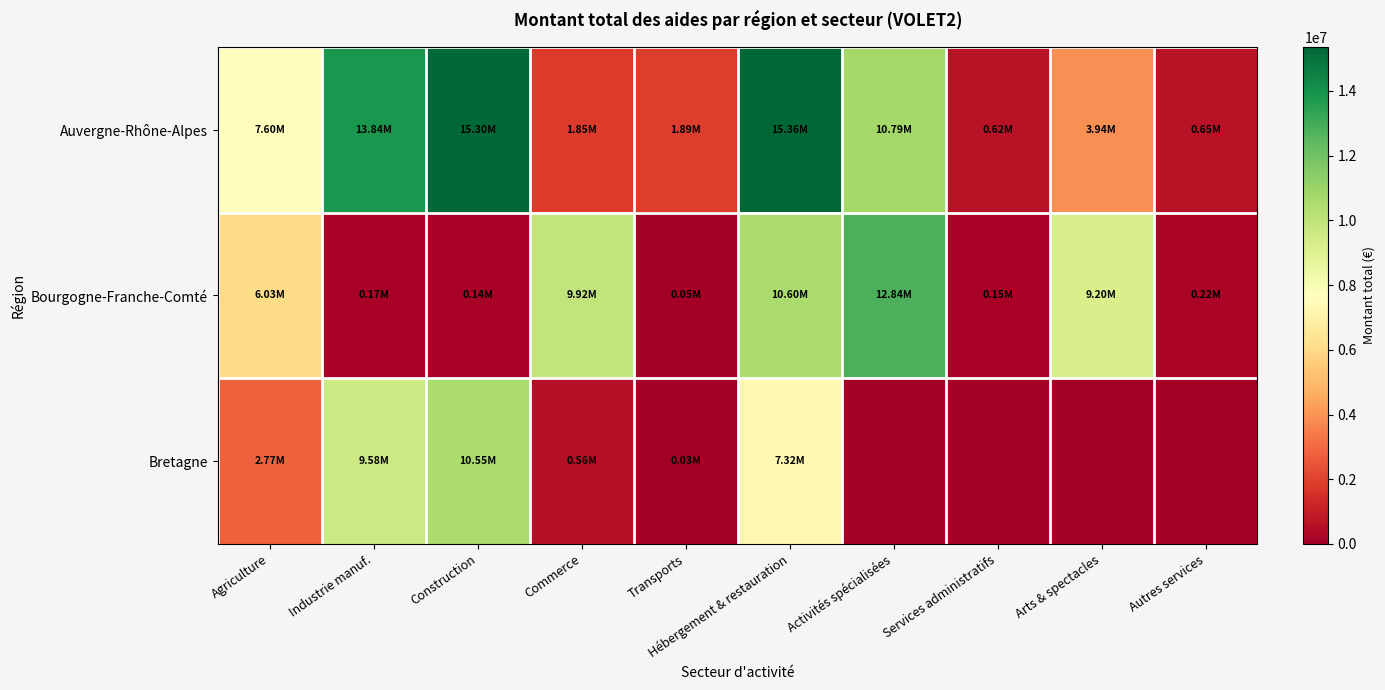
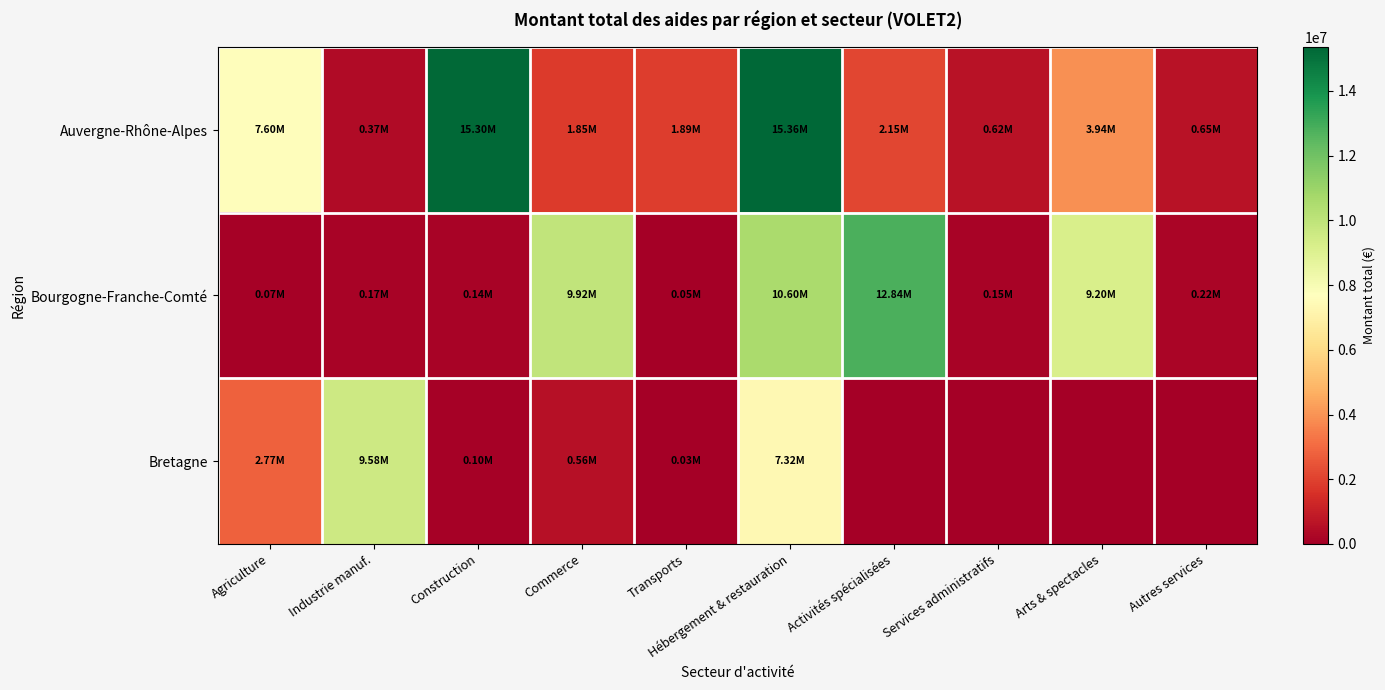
  {
    "Auvergne-Rhône-Alpes": {
      "Agriculture": "7.60M",
-     "Industrie manuf.": "13.84M",
+     "Industrie manuf.": "0.37M",
      "Construction": "15.30M",
      "Commerce": "1.85M",
      "Transports": "1.89M",
      "Hébergement & restauration": "15.36M",
-     "Activités spécialisées": "10.79M",
+     "Activités spécialisées": "2.15M",
      "Services administratifs": "0.62M",
      "Arts & spectacles": "3.94M",
      "Autres services": "0.65M"
    },
    "Bourgogne-Franche-Comté": {
-     "Agriculture": "6.03M",
+     "Agriculture": "0.07M",
      "Industrie manuf.": "0.17M",
      "Construction": "0.14M",
      "Commerce": "9.92M",
      "Transports": "0.05M",
      "Hébergement & restauration": "10.60M",
      "Activités spécialisées": "12.84M",
      "Services administratifs": "0.15M",
      "Arts & spectacles": "9.20M",
      "Autres services": "0.22M"
    },
    "Bretagne": {
      "Agriculture": "2.77M",
      "Industrie manuf.": "9.58M",
-     "Construction": "10.55M",
+     "Construction": "0.10M",
      "Commerce": "0.56M",
      "Transports": "0.03M",
      "Hébergement & restauration": "7.32M"
    }
  }
